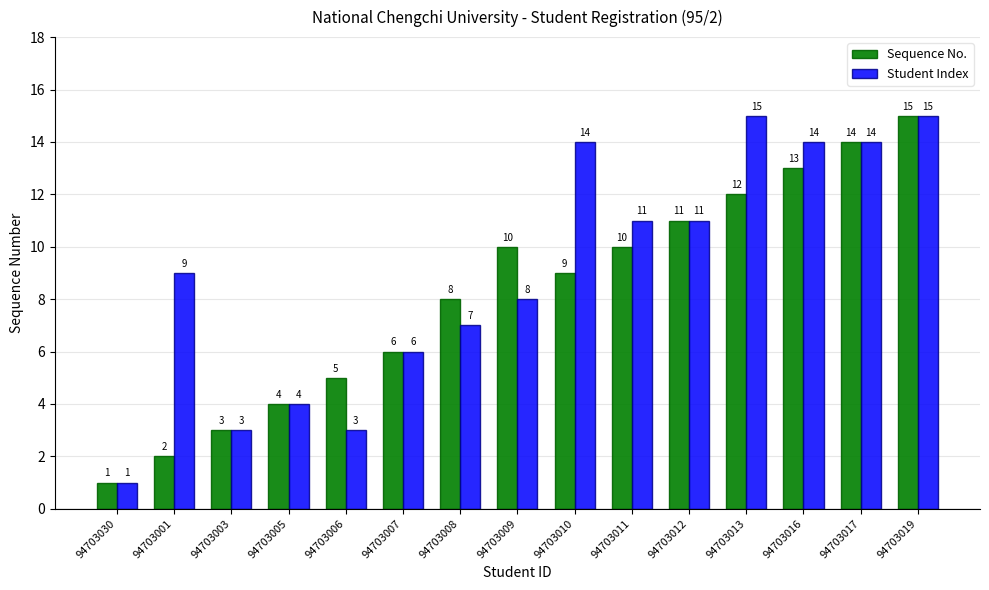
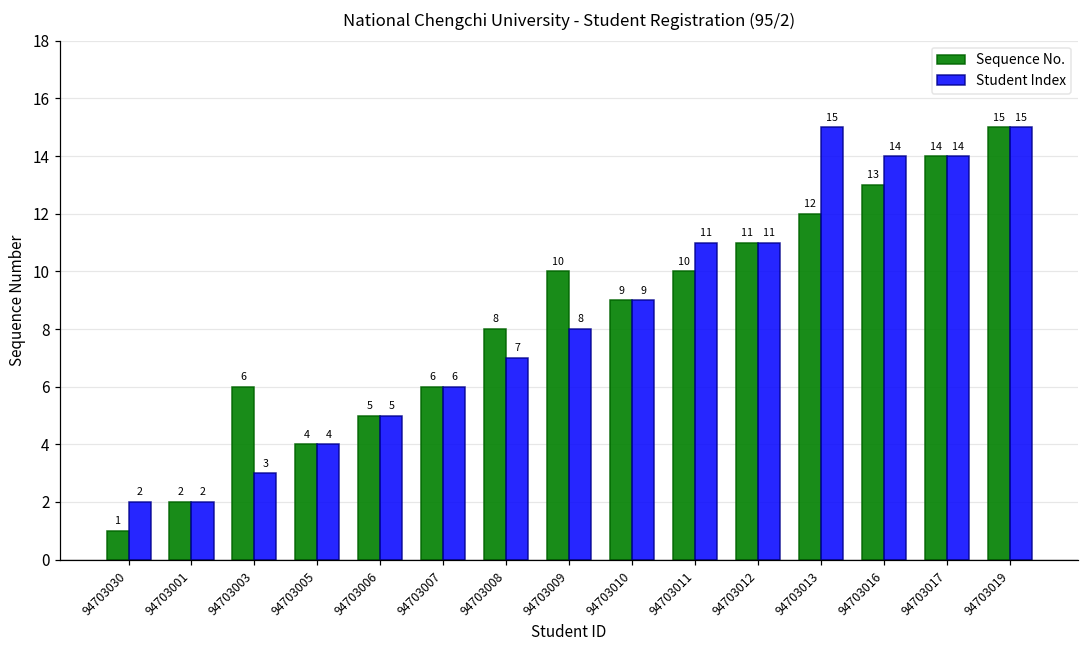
  {
    "Sequence No.": {
      "94703030": 1,
      "94703001": 2,
-     "94703003": 3,
+     "94703003": 6,
      "94703005": 4,
      "94703006": 5,
      "94703007": 6,
      "94703008": 8,
      "94703009": 10,
      "94703010": 9,
      "94703011": 10,
      "94703012": 11,
      "94703013": 12,
      "94703016": 13,
      "94703017": 14,
      "94703019": 15
    },
    "Student Index": {
-     "94703030": 1,
-     "94703001": 9,
+     "94703030": 2,
+     "94703001": 2,
      "94703003": 3,
      "94703005": 4,
-     "94703006": 3,
+     "94703006": 5,
      "94703007": 6,
      "94703008": 7,
      "94703009": 8,
-     "94703010": 14,
+     "94703010": 9,
      "94703011": 11,
      "94703012": 11,
      "94703013": 15,
      "94703016": 14,
      "94703017": 14,
      "94703019": 15
    }
  }
